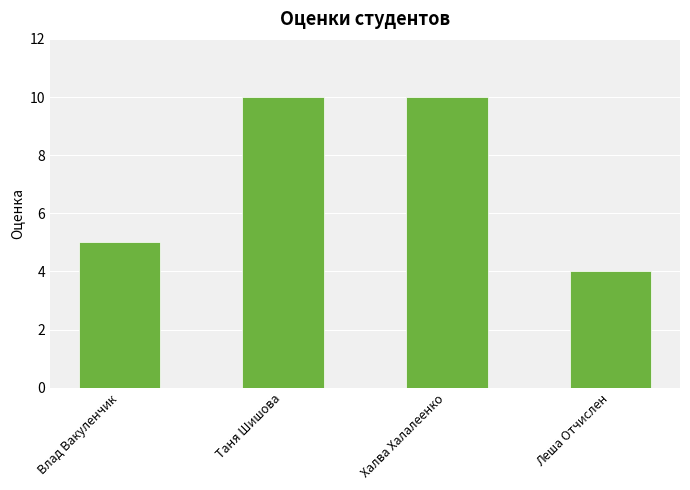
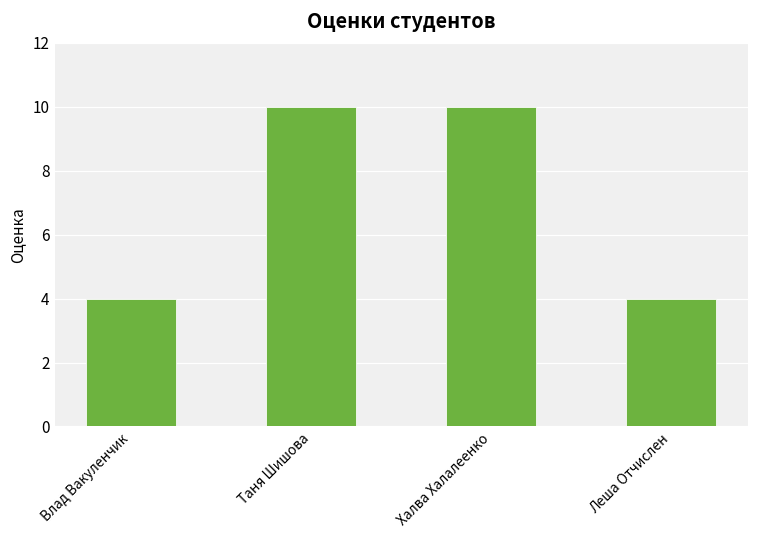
  {
-   "Влад Вакуленчик": 5,
+   "Влад Вакуленчик": 4,
    "Таня Шишова": 10,
    "Халва Халалеенко": 10,
    "Леша Отчислен": 4
  }
